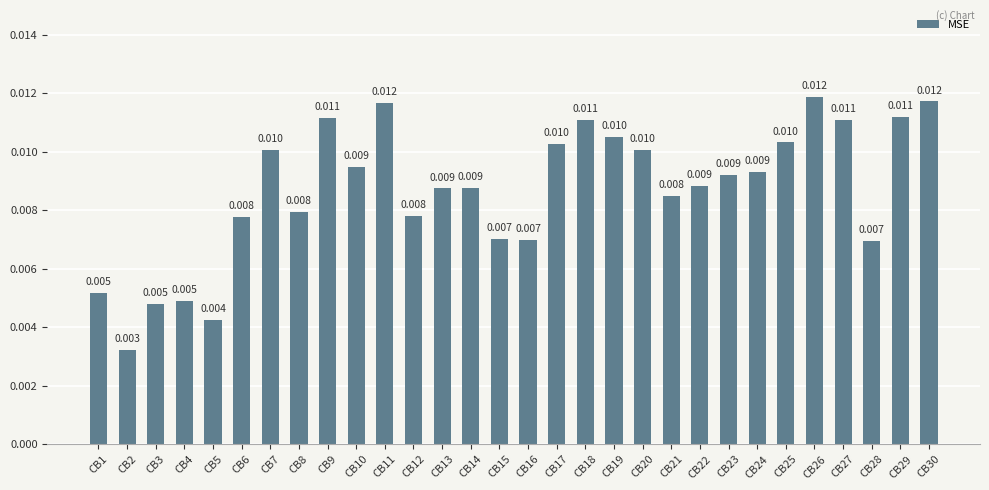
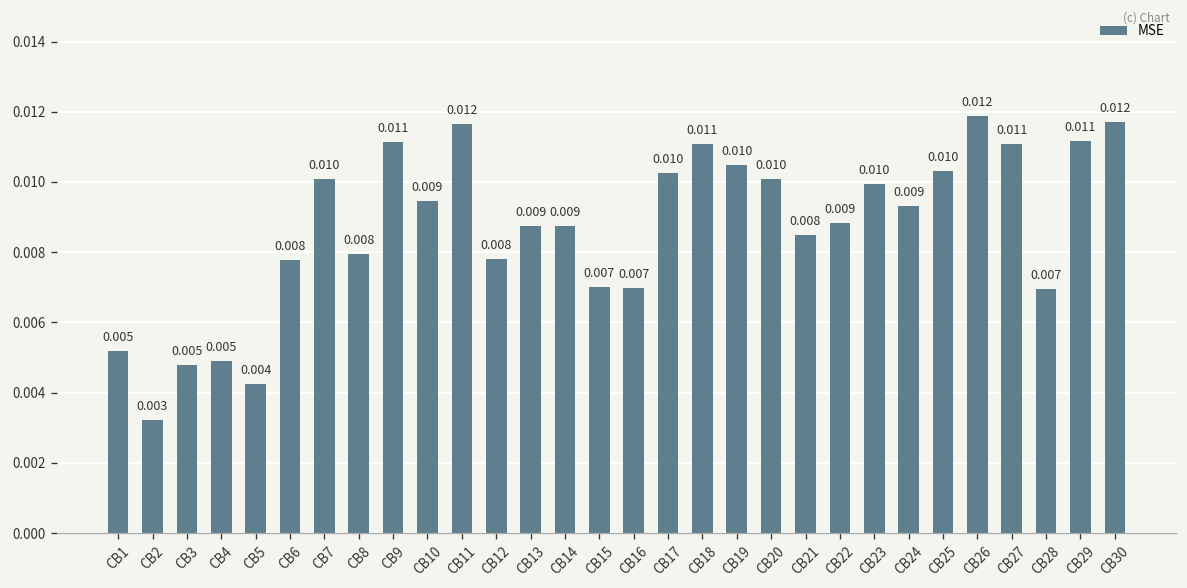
  {
    "CB1": 0.005,
    "CB2": 0.003,
    "CB3": 0.005,
    "CB4": 0.005,
    "CB5": 0.004,
    "CB6": 0.008,
    "CB7": 0.010,
    "CB8": 0.008,
    "CB9": 0.011,
    "CB10": 0.009,
    "CB11": 0.012,
    "CB12": 0.008,
    "CB13": 0.009,
    "CB14": 0.009,
    "CB15": 0.007,
    "CB16": 0.007,
    "CB17": 0.010,
    "CB18": 0.011,
    "CB19": 0.010,
    "CB20": 0.010,
    "CB21": 0.008,
    "CB22": 0.009,
-   "CB23": 0.009,
+   "CB23": 0.010,
    "CB24": 0.009,
    "CB25": 0.010,
    "CB26": 0.012,
    "CB27": 0.011,
    "CB28": 0.007,
    "CB29": 0.011,
    "CB30": 0.012
  }
